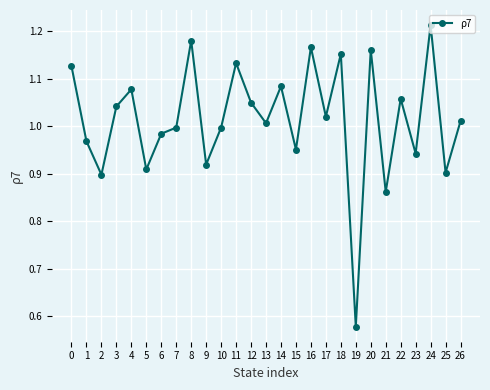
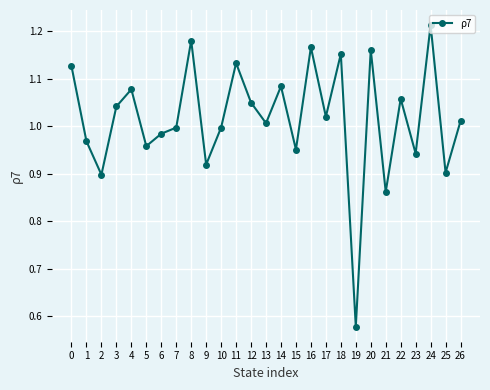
  {
    "0": 1.13,
    "1": 0.97,
    "2": 0.90,
    "3": 1.04,
    "4": 1.08,
-   "5": 0.91,
+   "5": 0.96,
    "6": 0.98,
    "7": 1.00,
    "8": 1.18,
    "9": 0.92,
    "10": 1.00,
    "11": 1.13,
    "12": 1.05,
    "13": 1.01,
    "14": 1.08,
    "15": 0.95,
    "16": 1.17,
    "17": 1.02,
    "18": 1.15,
    "19": 0.58,
    "20": 1.16,
    "21": 0.86,
    "22": 1.06,
    "23": 0.94,
    "25": 0.90,
    "26": 1.01
  }
